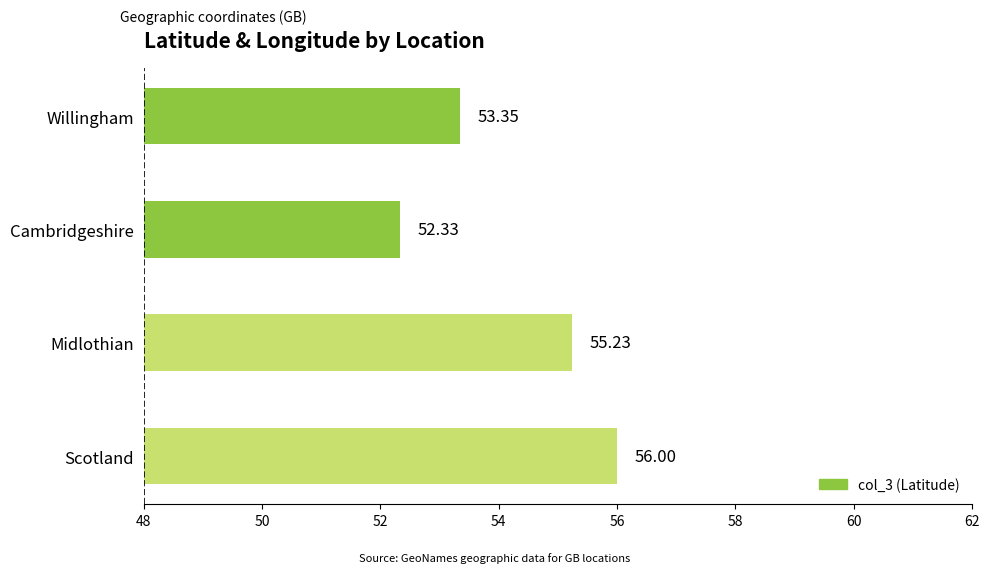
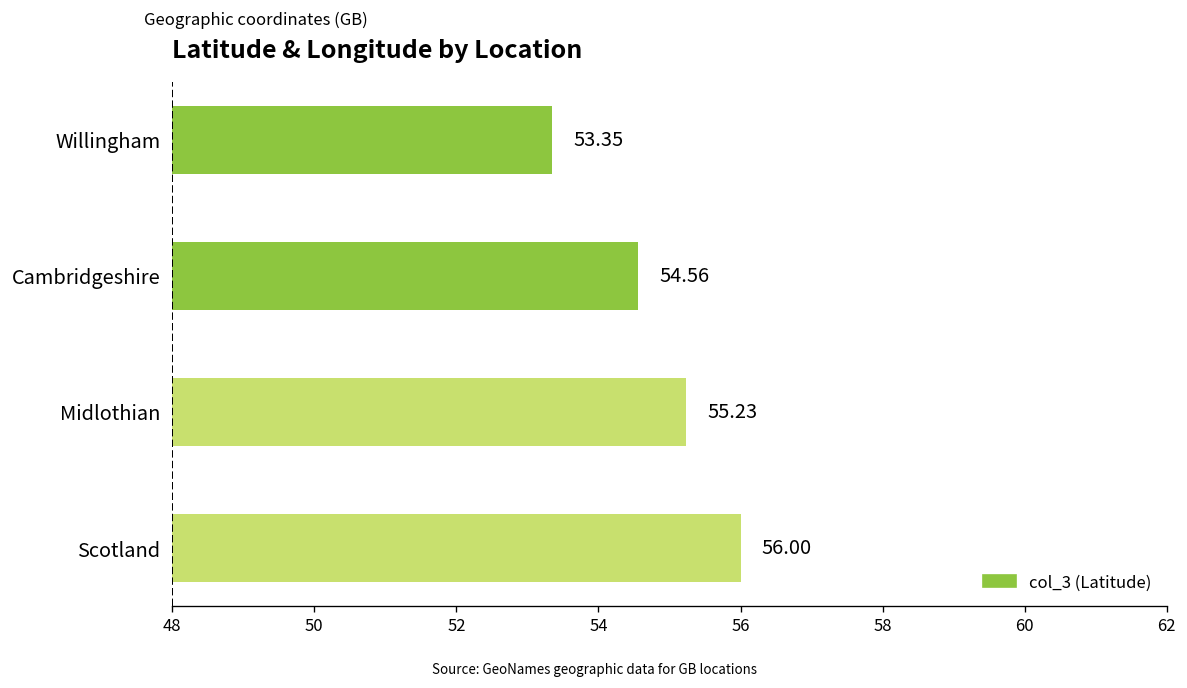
  {
    "Willingham": 53.35,
-   "Cambridgeshire": 52.33,
+   "Cambridgeshire": 54.56,
    "Midlothian": 55.23,
    "Scotland": 56.00
  }
